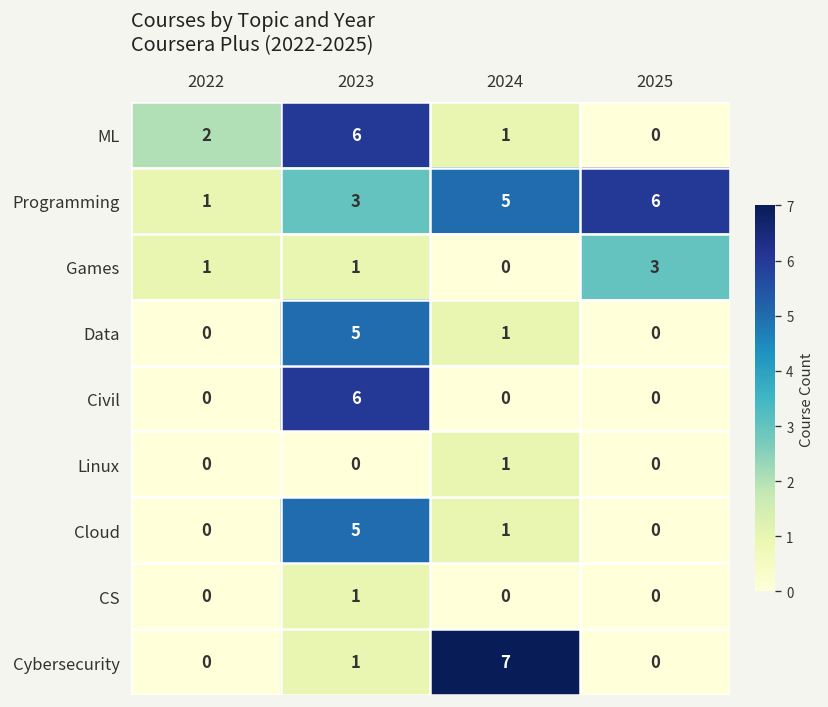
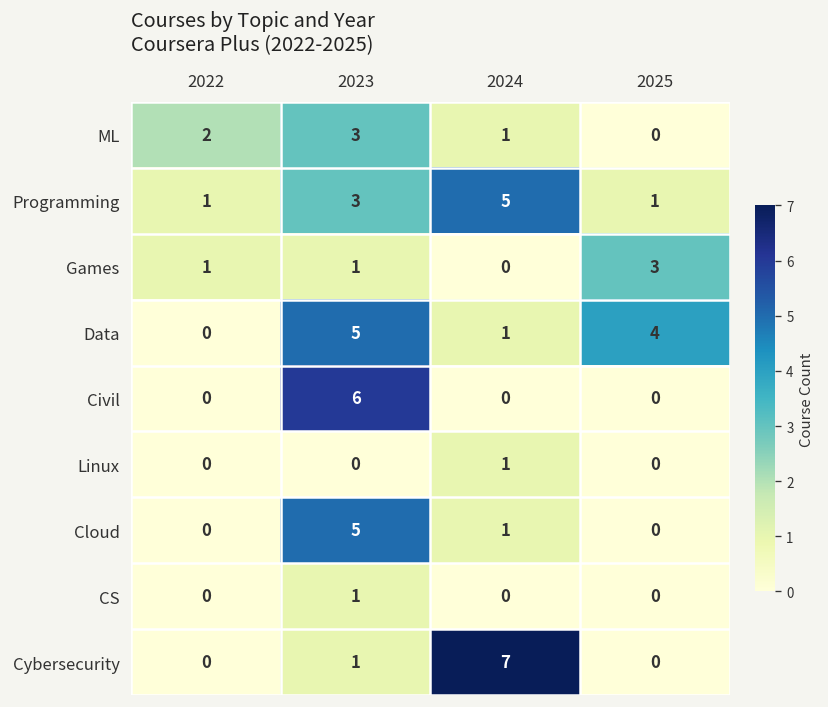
  {
    "ML": {
      "2022": 2,
-     "2023": 6,
+     "2023": 3,
      "2024": 1,
      "2025": 0
    },
    "Programming": {
      "2022": 1,
      "2023": 3,
      "2024": 5,
-     "2025": 6
+     "2025": 1
    },
    "Games": {
      "2022": 1,
      "2023": 1,
      "2024": 0,
      "2025": 3
    },
    "Data": {
      "2022": 0,
      "2023": 5,
      "2024": 1,
-     "2025": 0
+     "2025": 4
    },
    "Civil": {
      "2022": 0,
      "2023": 6,
      "2024": 0,
      "2025": 0
    },
    "Linux": {
      "2022": 0,
      "2023": 0,
      "2024": 1,
      "2025": 0
    },
    "Cloud": {
      "2022": 0,
      "2023": 5,
      "2024": 1,
      "2025": 0
    },
    "CS": {
      "2022": 0,
      "2023": 1,
      "2024": 0,
      "2025": 0
    },
    "Cybersecurity": {
      "2022": 0,
      "2023": 1,
      "2024": 7,
      "2025": 0
    }
  }
